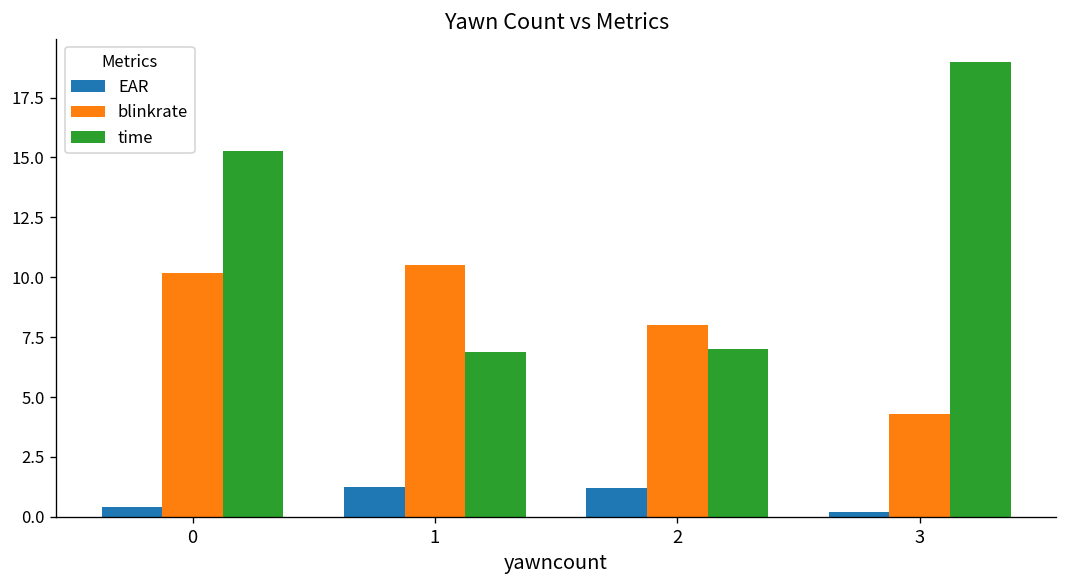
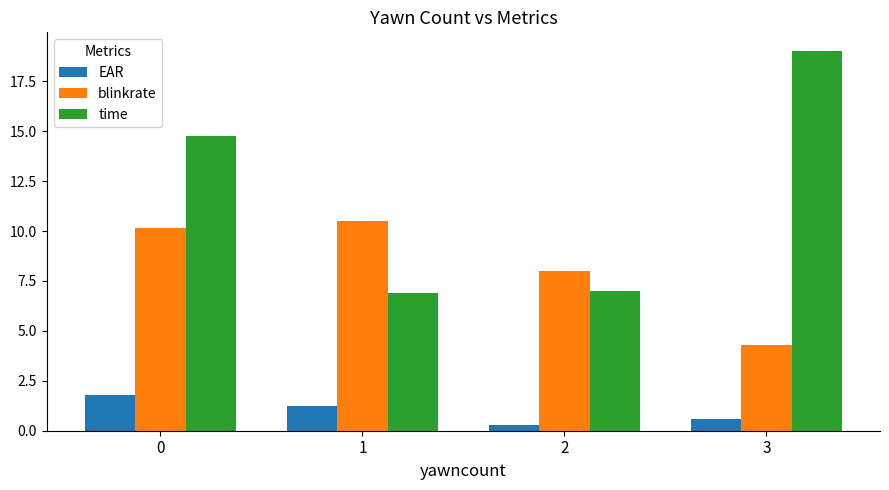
  {
    "EAR": {
-     "0": 0.4,
+     "0": 1.8,
      "1": 1.3,
-     "2": 1.2,
-     "3": 0.2
+     "2": 0.3,
+     "3": 0.6
    },
    "blinkrate": {
      "0": 10.2,
      "1": 10.5,
      "2": 8.0,
      "3": 4.3
    },
    "time": {
-     "0": 15.3,
+     "0": 14.8,
      "1": 6.9,
      "2": 7.0,
      "3": 19.0
    }
  }
